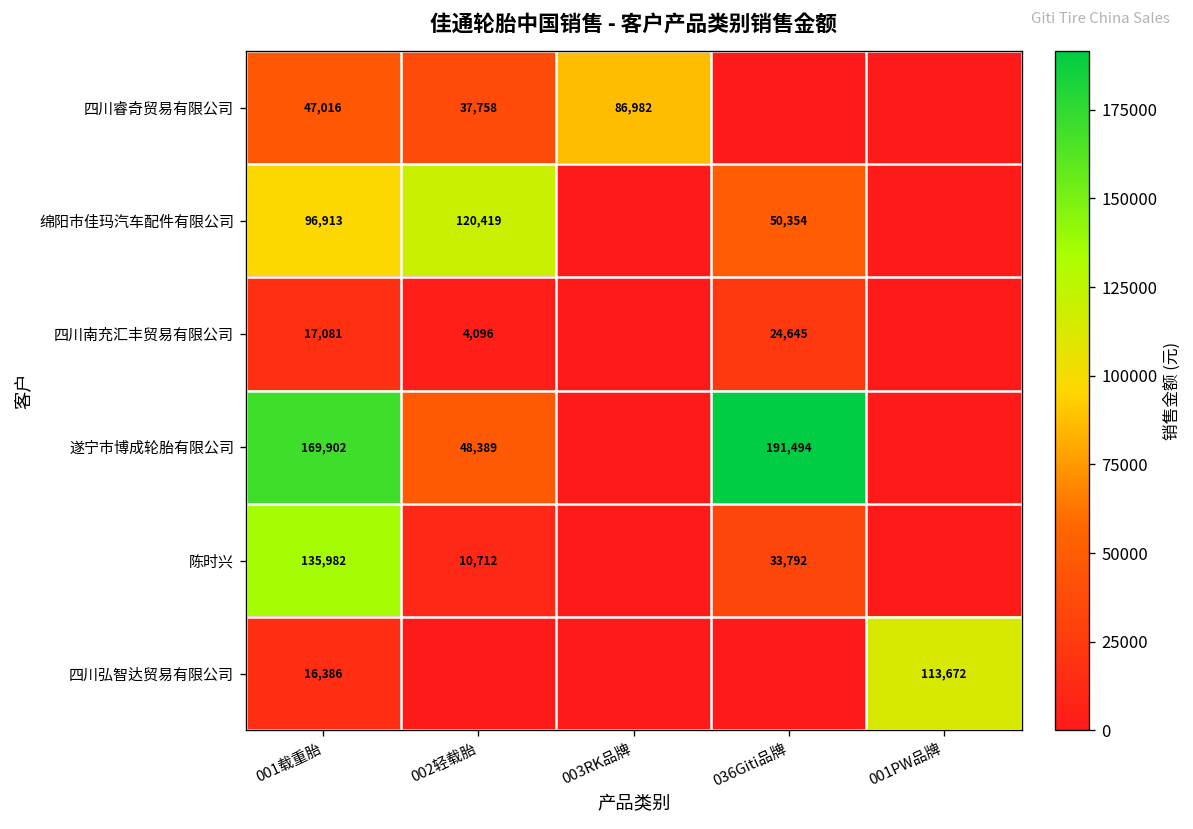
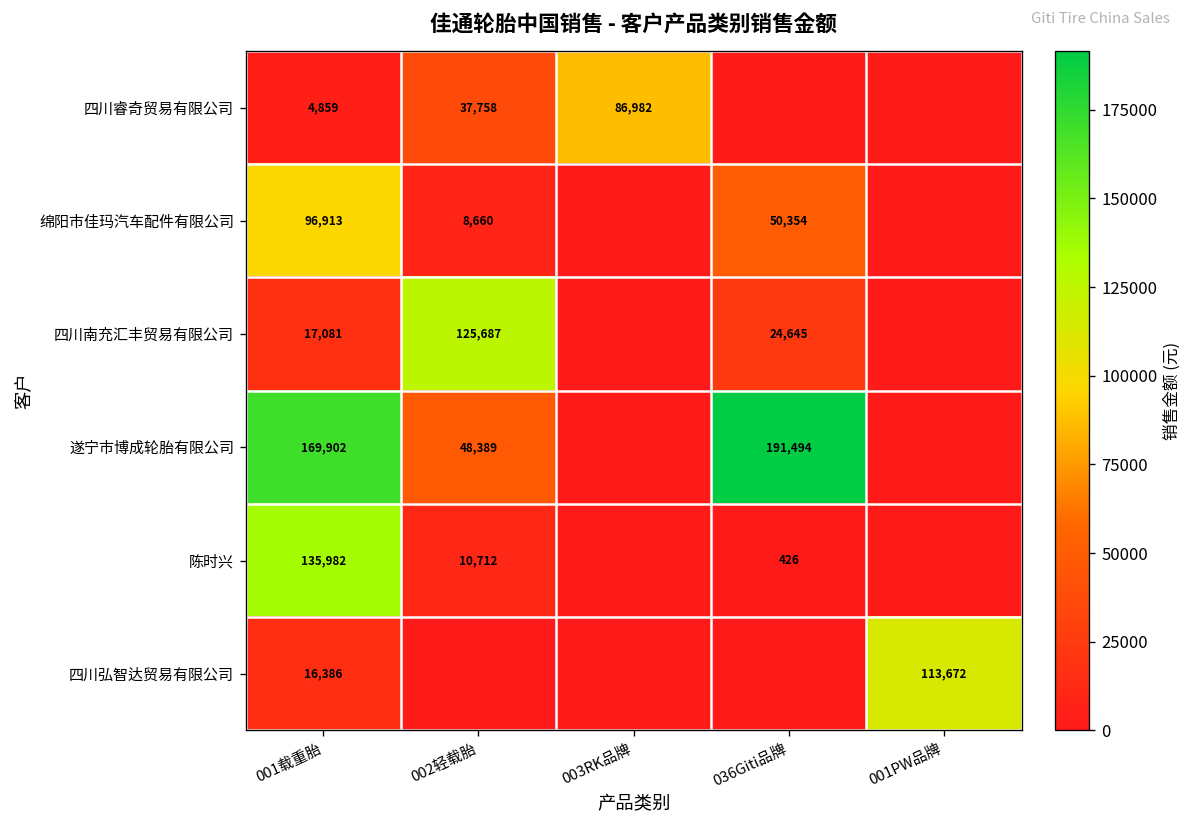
  {
    "四川睿奇贸易有限公司": {
-     "001载重胎": "47,016",
+     "001载重胎": "4,859",
      "002轻载胎": "37,758",
      "003RK品牌": "86,982"
    },
    "绵阳市佳玛汽车配件有限公司": {
      "001载重胎": "96,913",
-     "002轻载胎": "120,419",
+     "002轻载胎": "8,660",
      "036Giti品牌": "50,354"
    },
    "四川南充汇丰贸易有限公司": {
      "001载重胎": "17,081",
-     "002轻载胎": "4,096",
+     "002轻载胎": "125,687",
      "036Giti品牌": "24,645"
    },
    "遂宁市博成轮胎有限公司": {
      "001载重胎": "169,902",
      "002轻载胎": "48,389",
      "036Giti品牌": "191,494"
    },
    "陈时兴": {
      "001载重胎": "135,982",
      "002轻载胎": "10,712",
-     "036Giti品牌": "33,792"
+     "036Giti品牌": "426"
    },
    "四川弘智达贸易有限公司": {
      "001载重胎": "16,386",
      "001PW品牌": "113,672"
    }
  }
